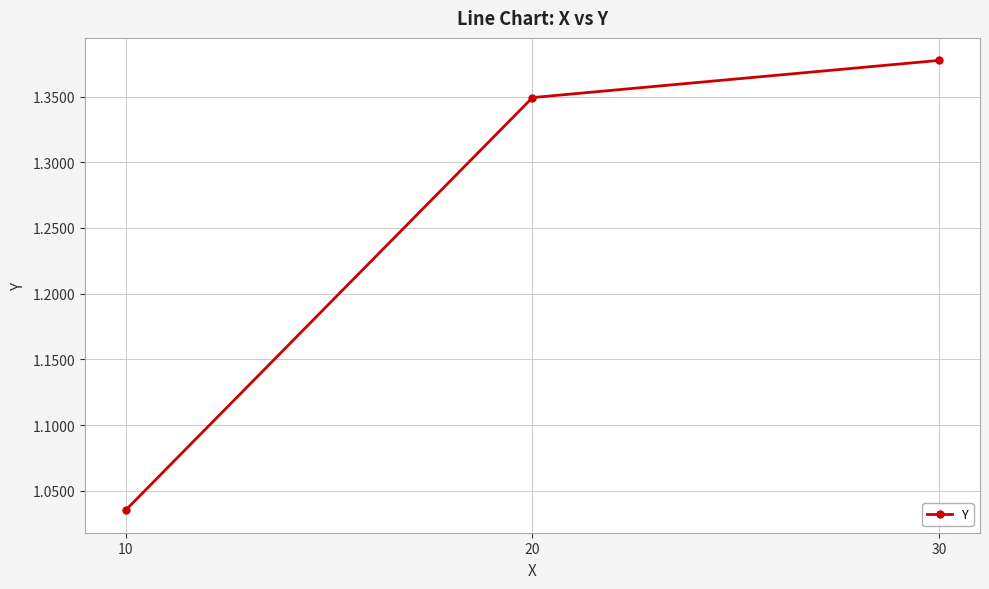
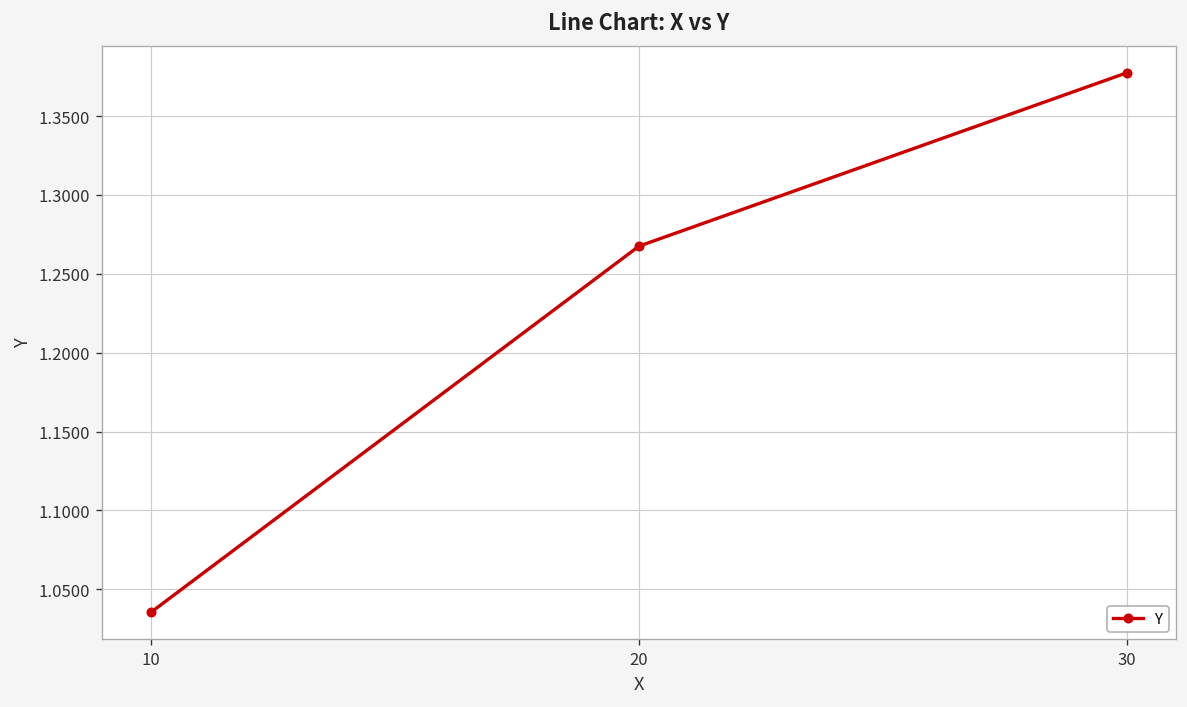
  {
    "10": 1.035,
-   "20": 1.349,
+   "20": 1.268,
    "30": 1.378
  }
